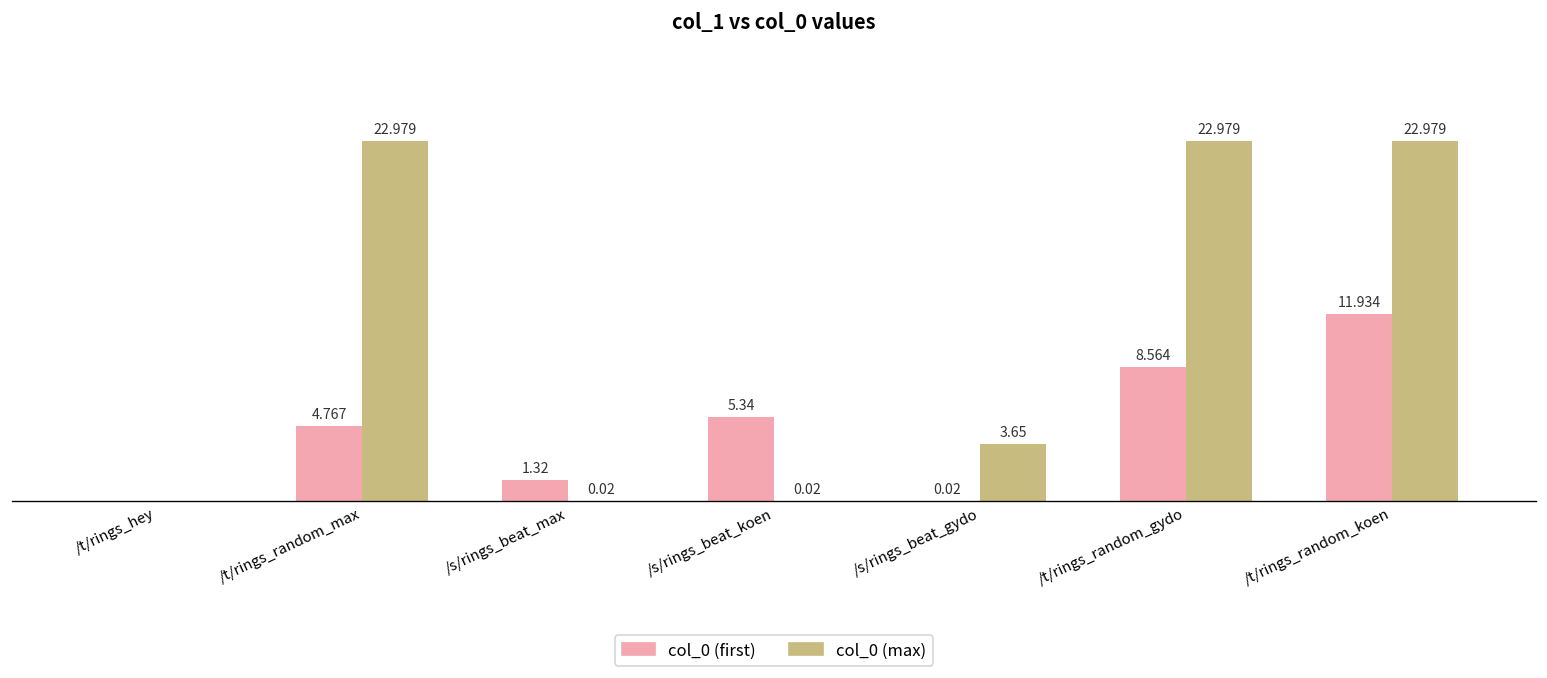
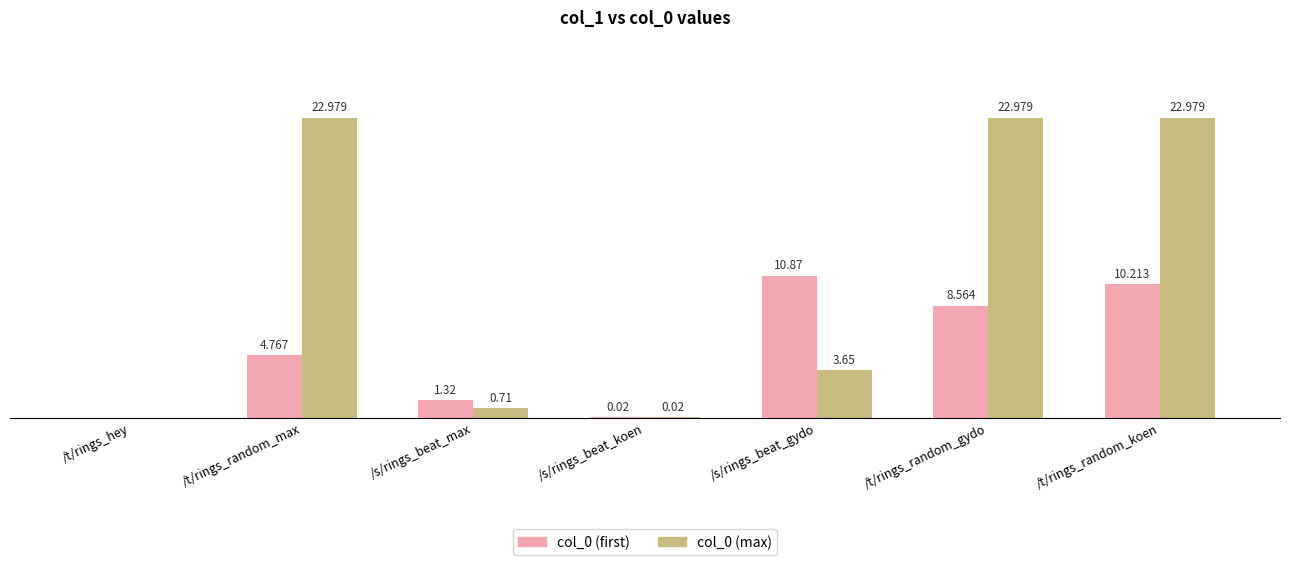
  {
    "col_0 (first)": {
      "/t/rings_random_max": 4.767,
      "/s/rings_beat_max": 1.32,
-     "/s/rings_beat_koen": 5.34,
-     "/s/rings_beat_gydo": 0.02,
+     "/s/rings_beat_koen": 0.02,
+     "/s/rings_beat_gydo": 10.87,
      "/t/rings_random_gydo": 8.564,
-     "/t/rings_random_koen": 11.934
+     "/t/rings_random_koen": 10.213
    },
    "col_0 (max)": {
      "/t/rings_random_max": 22.979,
-     "/s/rings_beat_max": 0.02,
+     "/s/rings_beat_max": 0.71,
      "/s/rings_beat_koen": 0.02,
      "/s/rings_beat_gydo": 3.65,
      "/t/rings_random_gydo": 22.979,
      "/t/rings_random_koen": 22.979
    }
  }
